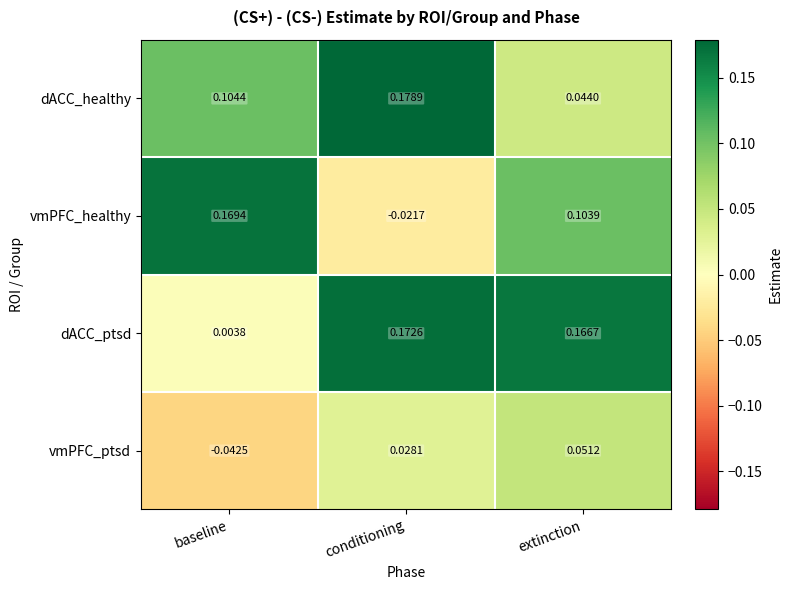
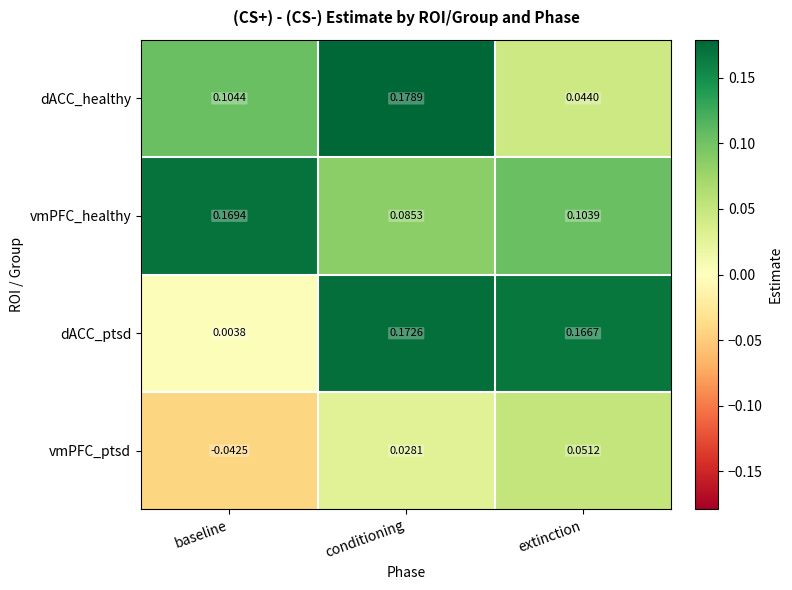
  {
    "vmPFC_healthy": {
-     "conditioning": -0.0217
+     "conditioning": 0.0853
    }
  }
